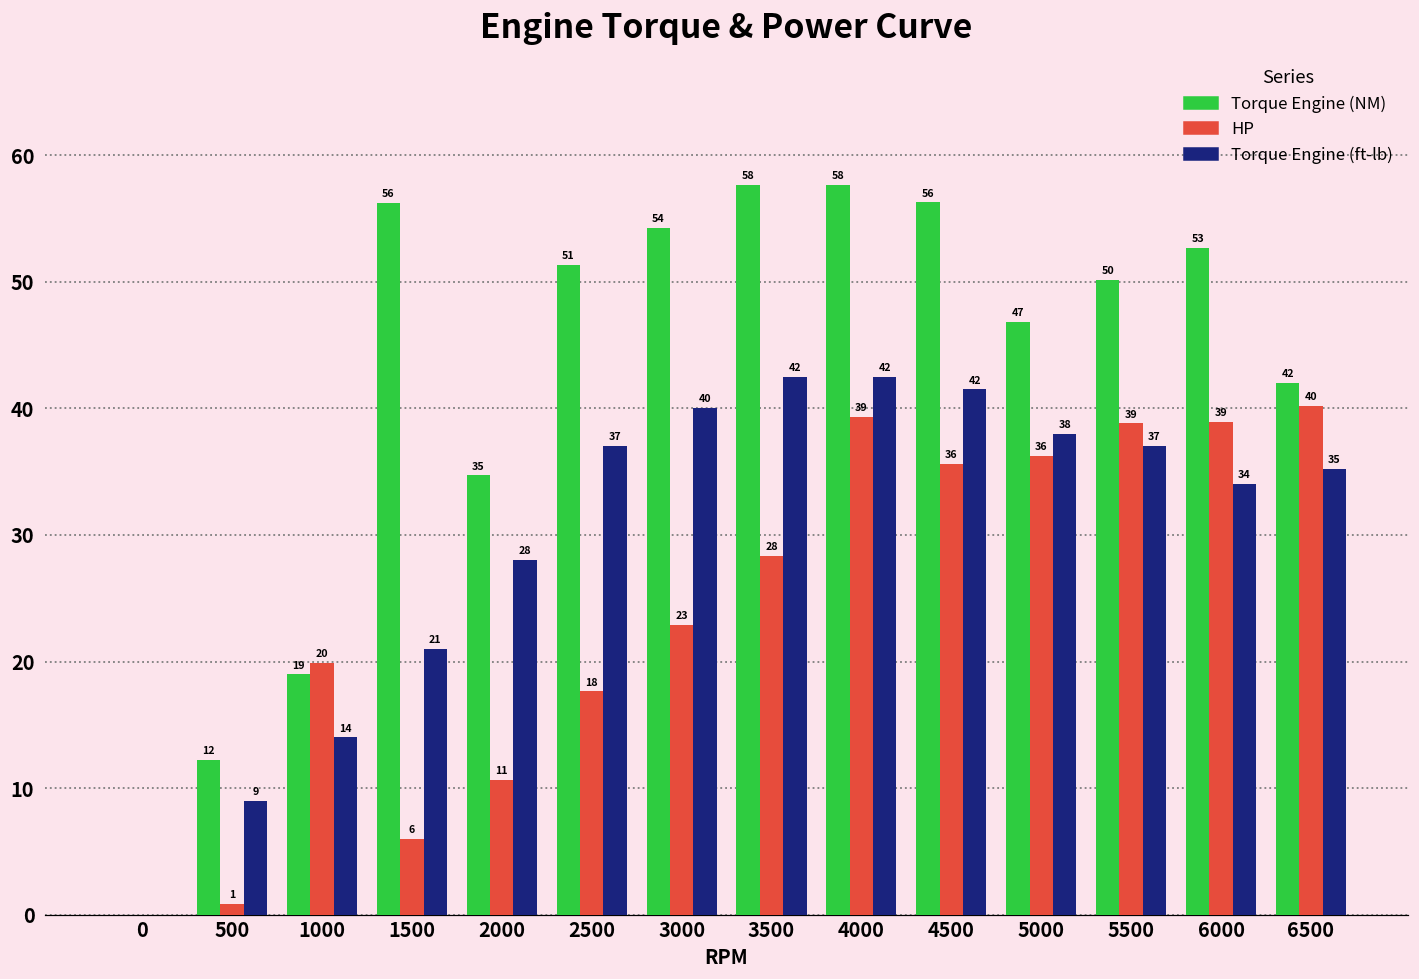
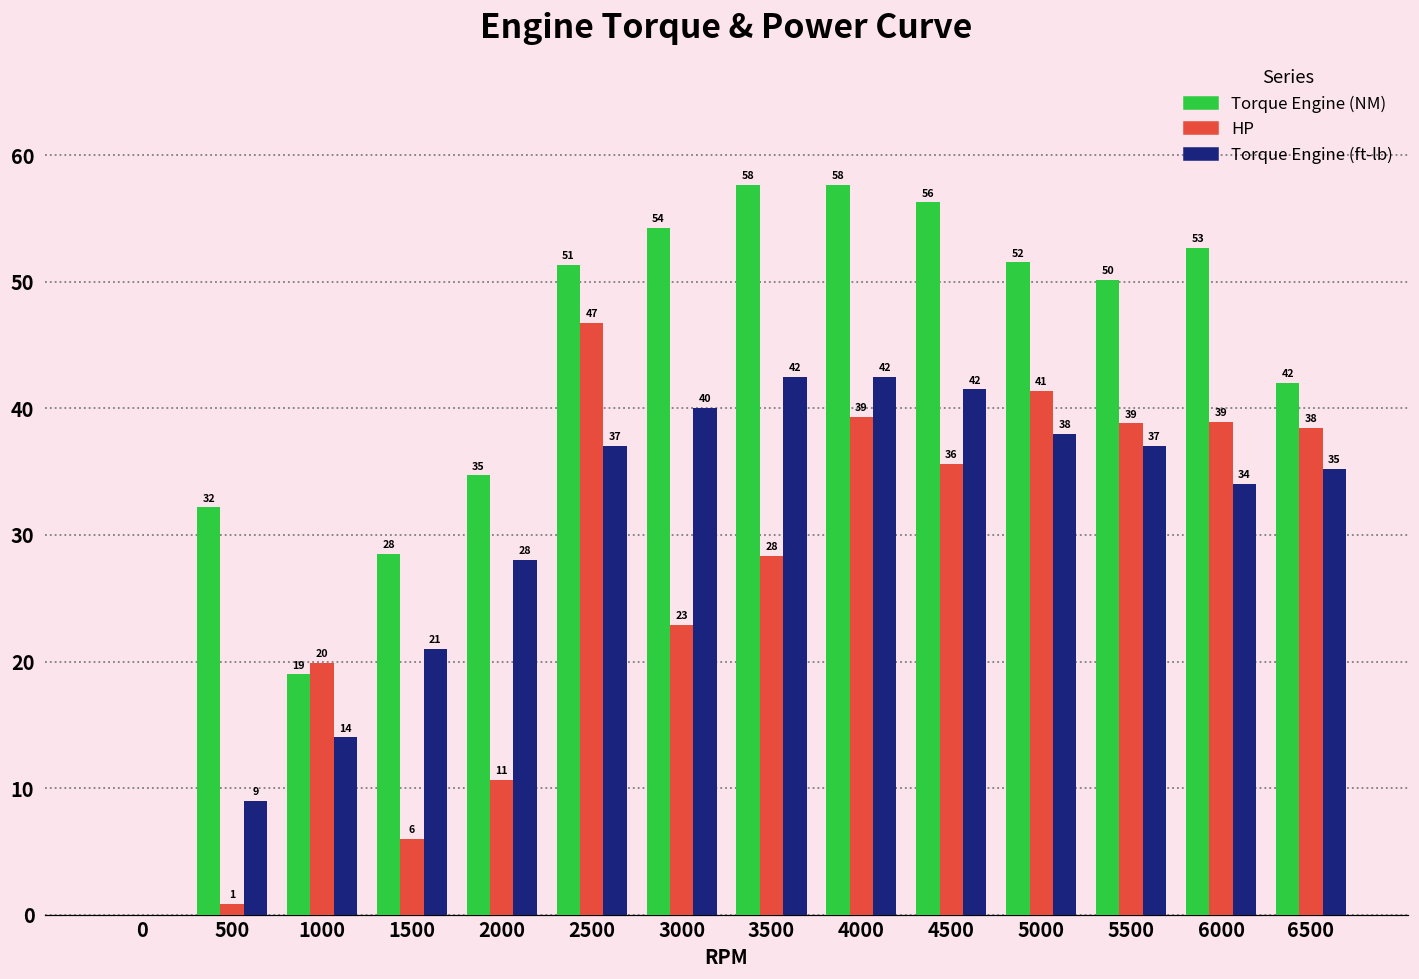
  {
    "Torque Engine (NM)": {
-     "500": 12,
+     "500": 32,
      "1000": 19,
-     "1500": 56,
+     "1500": 28,
      "2000": 35,
      "2500": 51,
      "3000": 54,
      "3500": 58,
      "4000": 58,
      "4500": 56,
-     "5000": 47,
+     "5000": 52,
      "5500": 50,
      "6000": 53,
      "6500": 42
    },
    "HP": {
      "500": 1,
      "1000": 20,
      "1500": 6,
      "2000": 11,
-     "2500": 18,
+     "2500": 47,
      "3000": 23,
      "3500": 28,
      "4000": 39,
      "4500": 36,
-     "5000": 36,
+     "5000": 41,
      "5500": 39,
      "6000": 39,
-     "6500": 40
+     "6500": 38
    },
    "Torque Engine (ft-lb)": {
      "500": 9,
      "1000": 14,
      "1500": 21,
      "2000": 28,
      "2500": 37,
      "3000": 40,
      "3500": 42,
      "4000": 42,
      "4500": 42,
      "5000": 38,
      "5500": 37,
      "6000": 34,
      "6500": 35
    }
  }
